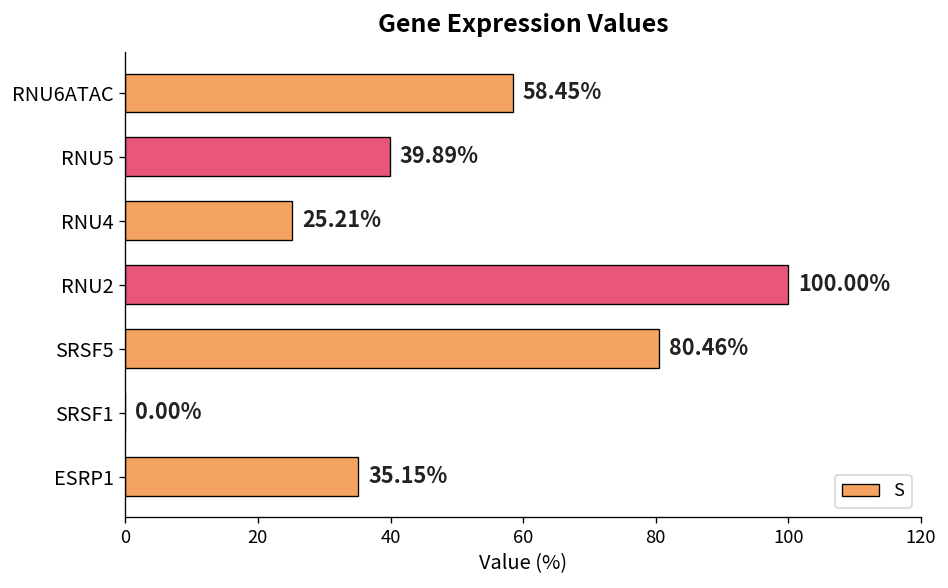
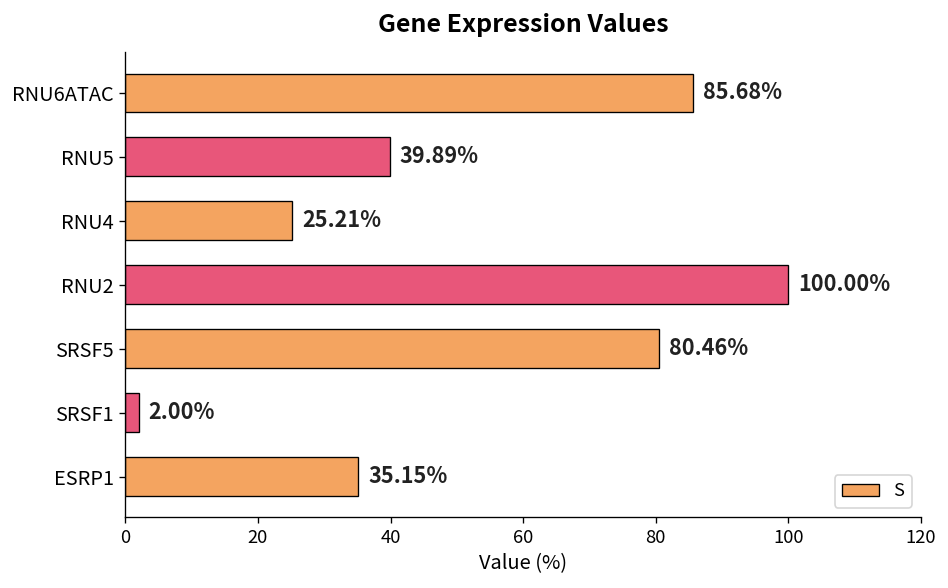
  {
-   "RNU6ATAC": "58.45%",
+   "RNU6ATAC": "85.68%",
    "RNU5": "39.89%",
    "RNU4": "25.21%",
    "RNU2": "100.00%",
    "SRSF5": "80.46%",
-   "SRSF1": "0.00%",
+   "SRSF1": "2.00%",
    "ESRP1": "35.15%"
  }
